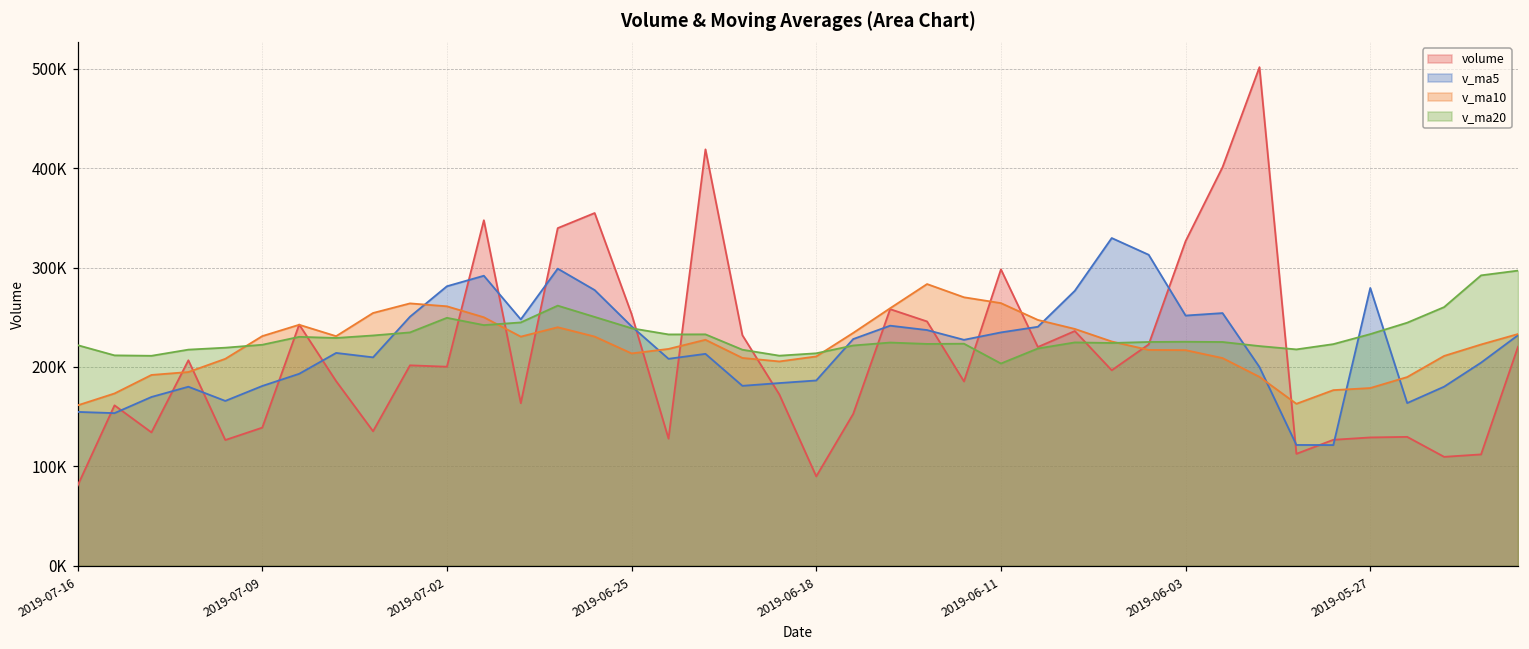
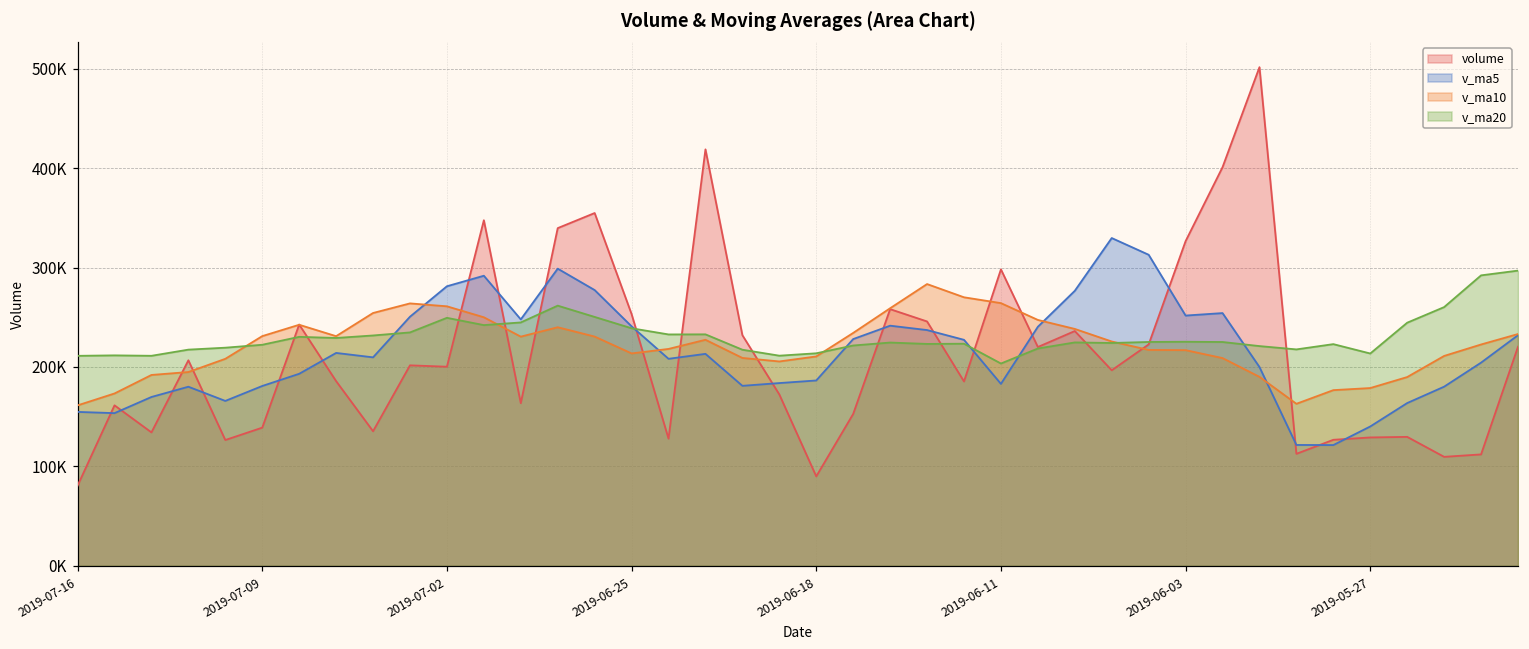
  {
    "v_ma5": {
      "2019-07-16": 150000,
      "2019-07-09": 180000,
      "2019-07-02": 280000,
      "2019-06-18": 190000,
-     "2019-06-11": 230000,
+     "2019-06-11": 180000,
      "2019-06-03": 250000,
-     "2019-05-27": 280000
+     "2019-05-27": 140000
    },
    "v_ma20": {
-     "2019-07-16": 220000,
+     "2019-07-16": 210000,
      "2019-07-09": 220000,
      "2019-07-02": 250000,
      "2019-06-18": 210000,
      "2019-06-11": 200000,
      "2019-06-03": 230000,
-     "2019-05-27": 230000
+     "2019-05-27": 210000
    }
  }
